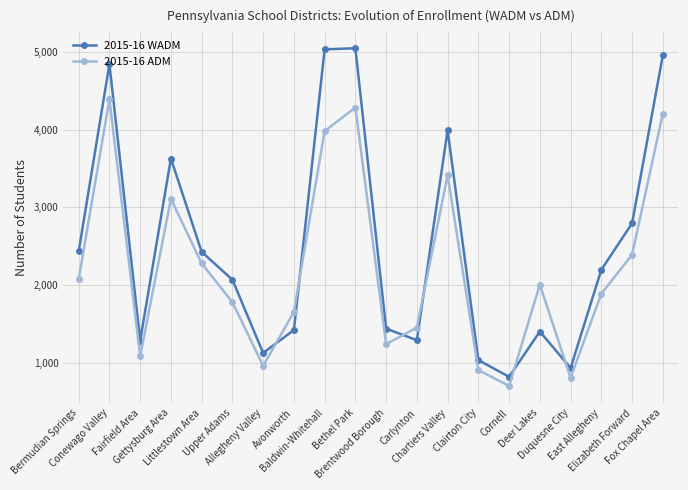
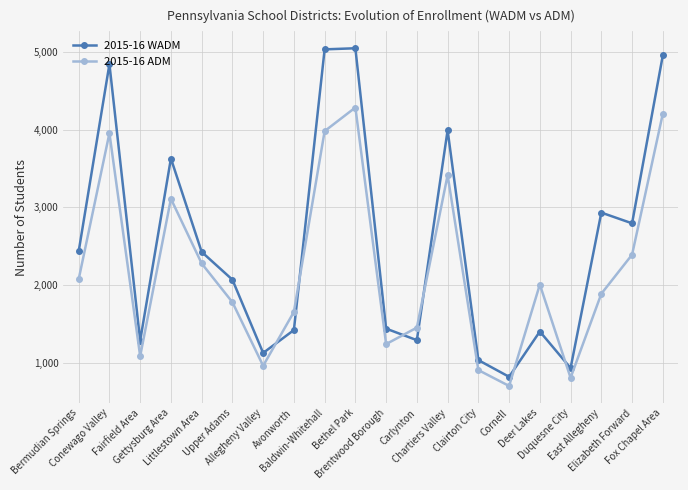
  {
    "2015-16 WADM": {
      "Bermudian Springs": "2,400",
      "Conewago Valley": "4,800",
      "Fairfield Area": "1,300",
      "Gettysburg Area": "3,600",
      "Littlestown Area": "2,400",
      "Upper Adams": "2,100",
      "Allegheny Valley": "1,100",
      "Avonworth": "1,400",
      "Baldwin-Whitehall": "5,000",
      "Bethel Park": "5,100",
      "Brentwood Borough": "1,400",
      "Carlynton": "1,300",
      "Chartiers Valley": "4,000",
      "Clairton City": "1,000",
      "Cornell": "800",
      "Deer Lakes": "1,400",
      "Duquesne City": "900",
-     "East Allegheny": "2,200",
+     "East Allegheny": "2,900",
      "Elizabeth Forward": "2,800",
      "Fox Chapel Area": "5,000"
    },
    "2015-16 ADM": {
      "Bermudian Springs": "2,100",
-     "Conewago Valley": "4,400",
+     "Conewago Valley": "4,000",
      "Fairfield Area": "1,100",
      "Gettysburg Area": "3,100",
      "Littlestown Area": "2,300",
      "Upper Adams": "1,800",
      "Allegheny Valley": "1,000",
      "Avonworth": "1,700",
      "Baldwin-Whitehall": "4,000",
      "Bethel Park": "4,300",
      "Brentwood Borough": "1,200",
      "Carlynton": "1,400",
      "Chartiers Valley": "3,400",
      "Clairton City": "900",
      "Cornell": "700",
      "Deer Lakes": "2,000",
      "Duquesne City": "800",
      "East Allegheny": "1,900",
      "Elizabeth Forward": "2,400",
      "Fox Chapel Area": "4,200"
    }
  }
